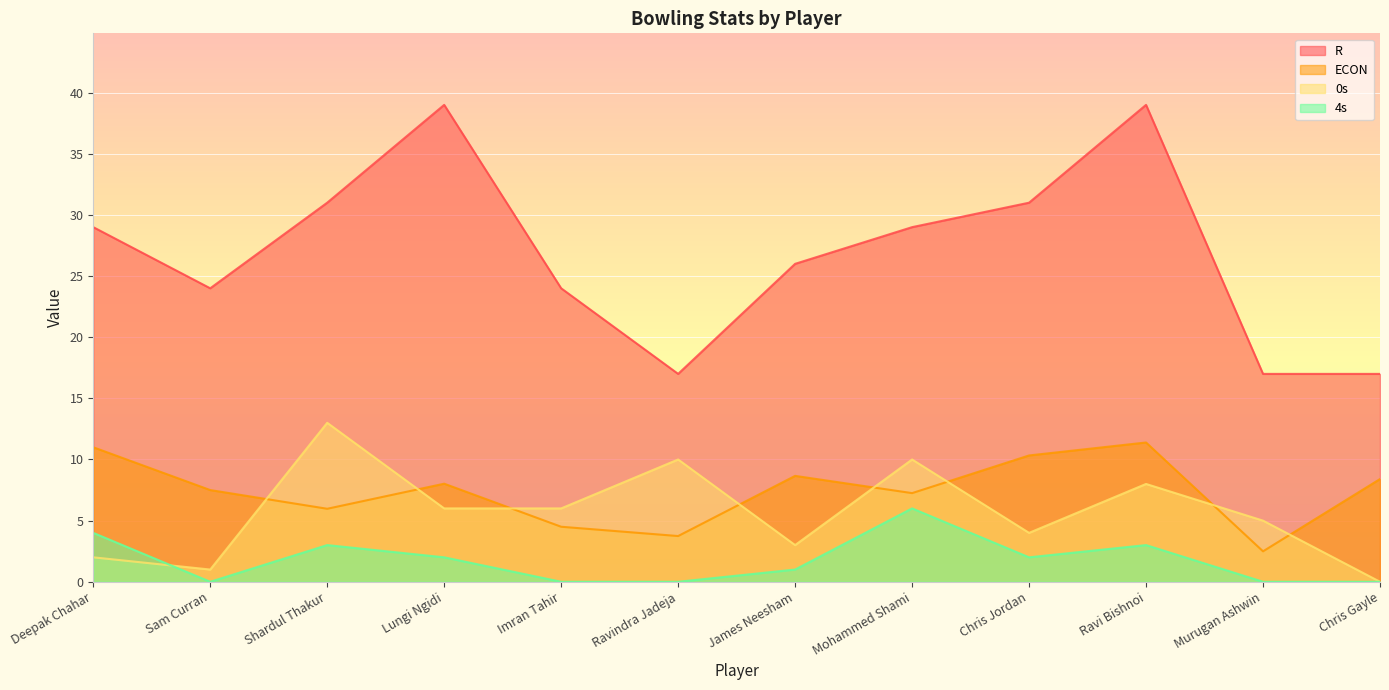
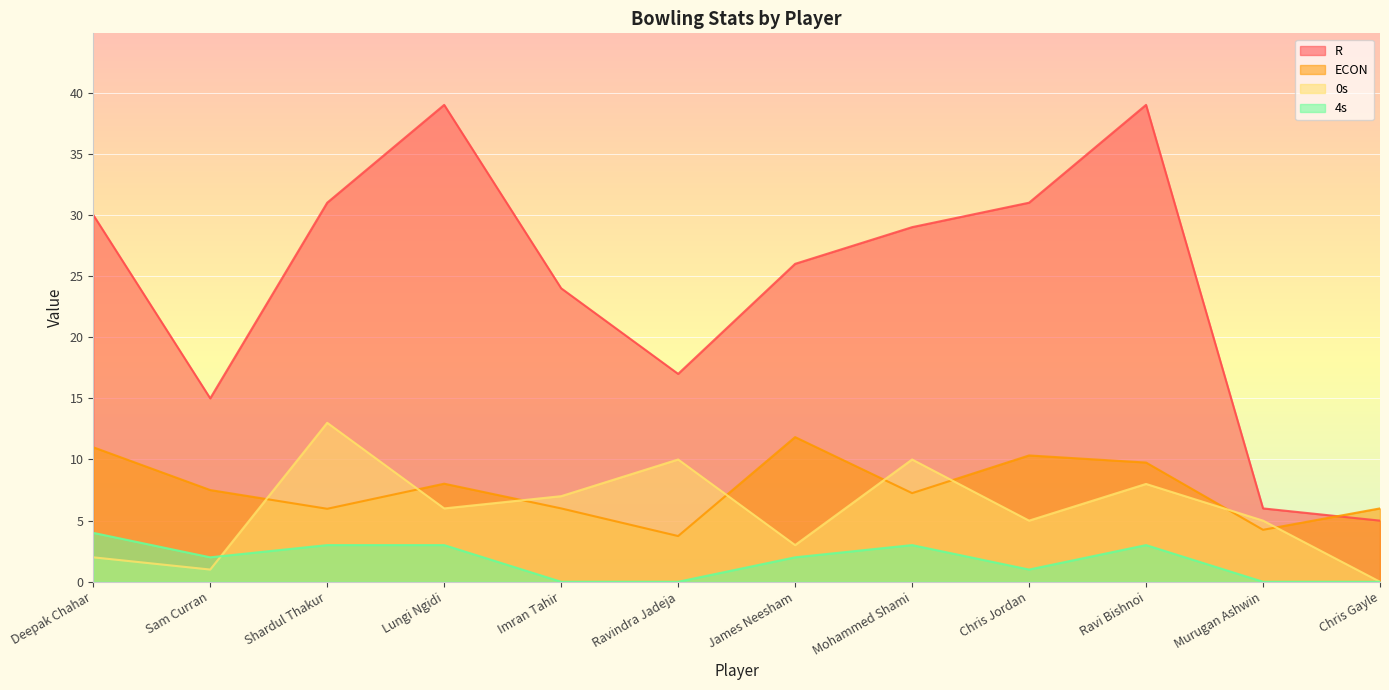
  {
    "R": {
-     "Deepak Chahar": 29,
-     "Sam Curran": 24,
+     "Deepak Chahar": 30,
+     "Sam Curran": 15,
      "Shardul Thakur": 31,
      "Lungi Ngidi": 39,
      "Imran Tahir": 24,
      "Ravindra Jadeja": 17,
      "James Neesham": 26,
      "Mohammed Shami": 29,
      "Chris Jordan": 31,
      "Ravi Bishnoi": 39,
-     "Murugan Ashwin": 17,
-     "Chris Gayle": 17
+     "Murugan Ashwin": 6,
+     "Chris Gayle": 5
    },
    "ECON": {
      "Deepak Chahar": 11.0,
      "Sam Curran": 7.5,
      "Shardul Thakur": 6.0,
      "Lungi Ngidi": 8.0,
-     "Imran Tahir": 4.5,
+     "Imran Tahir": 6.0,
      "Ravindra Jadeja": 3.7,
-     "James Neesham": 8.7,
+     "James Neesham": 11.8,
      "Mohammed Shami": 7.3,
      "Chris Jordan": 10.3,
-     "Ravi Bishnoi": 11.4,
-     "Murugan Ashwin": 2.5,
-     "Chris Gayle": 8.4
+     "Ravi Bishnoi": 9.8,
+     "Murugan Ashwin": 4.3,
+     "Chris Gayle": 6.0
    },
    "0s": {
      "Deepak Chahar": 2,
      "Sam Curran": 1,
      "Shardul Thakur": 13,
      "Lungi Ngidi": 6,
-     "Imran Tahir": 6,
+     "Imran Tahir": 7,
      "Ravindra Jadeja": 10,
      "James Neesham": 3,
      "Mohammed Shami": 10,
-     "Chris Jordan": 4,
+     "Chris Jordan": 5,
      "Ravi Bishnoi": 8,
      "Murugan Ashwin": 5
    },
    "4s": {
      "Deepak Chahar": 4,
-     "Sam Curran": 0,
+     "Sam Curran": 2,
      "Shardul Thakur": 3,
-     "Lungi Ngidi": 2,
+     "Lungi Ngidi": 3,
      "Imran Tahir": 0,
      "Ravindra Jadeja": 0,
-     "James Neesham": 1,
-     "Mohammed Shami": 6,
-     "Chris Jordan": 2,
+     "James Neesham": 2,
+     "Mohammed Shami": 3,
+     "Chris Jordan": 1,
      "Ravi Bishnoi": 3,
      "Murugan Ashwin": 0
    }
  }
